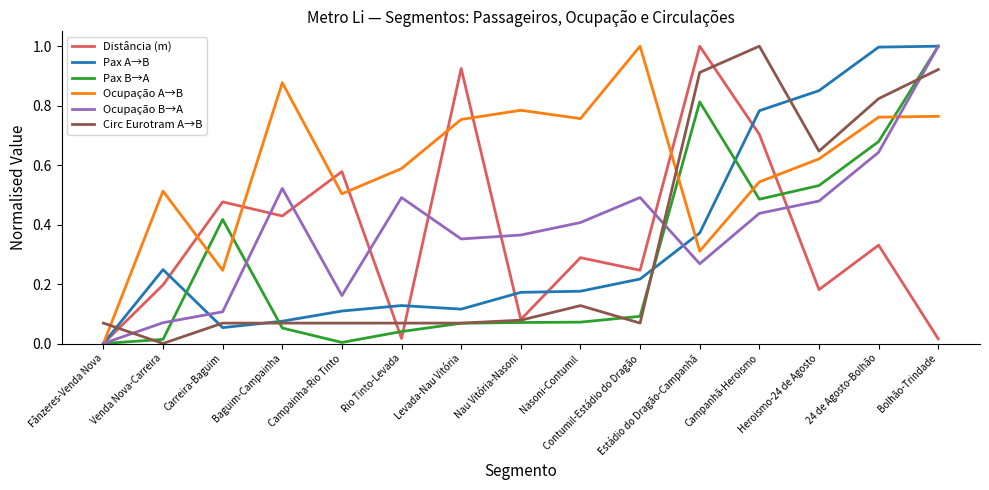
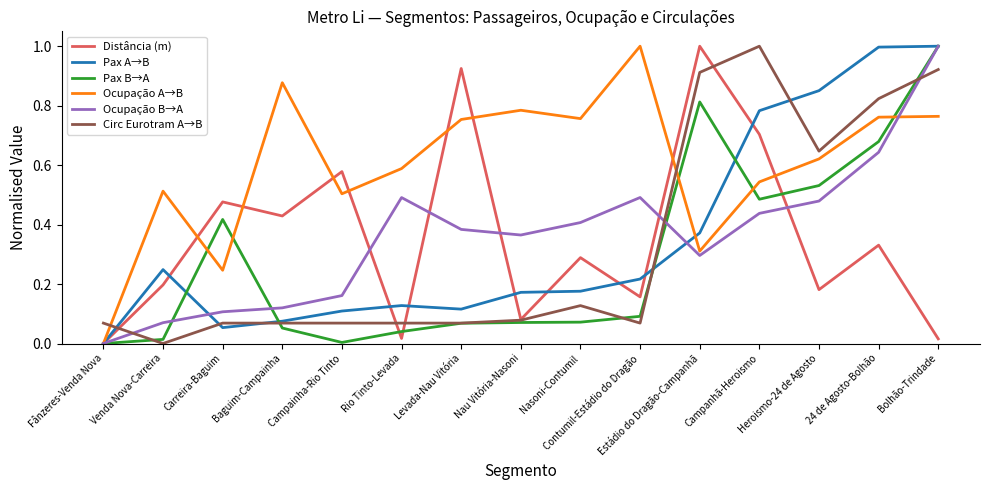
  {
    "Distância (m)": {
      "Venda Nova-Carreira": 0.20,
      "Carreira-Baguim": 0.48,
      "Baguim-Campainha": 0.43,
      "Campainha-Rio Tinto": 0.58,
      "Rio Tinto-Levada": 0.02,
      "Levada-Nau Vitória": 0.93,
      "Nasoni-Contumil": 0.29,
-     "Contumil-Estádio do Dragão": 0.25,
+     "Contumil-Estádio do Dragão": 0.16,
      "Estádio do Dragão-Campanhã": 1.00,
      "Campanhã-Heroismo": 0.70,
      "Heroismo-24 de Agosto": 0.18,
      "24 de Agosto-Bolhão": 0.33,
      "Bolhão-Trindade": 0.02
    },
    "Pax A→B": {
      "Venda Nova-Carreira": 0.25,
      "Carreira-Baguim": 0.05,
      "Campainha-Rio Tinto": 0.11,
      "Rio Tinto-Levada": 0.13,
      "Levada-Nau Vitória": 0.12,
      "Nau Vitória-Nasoni": 0.17,
      "Nasoni-Contumil": 0.18,
      "Contumil-Estádio do Dragão": 0.22,
      "Estádio do Dragão-Campanhã": 0.37,
      "Campanhã-Heroismo": 0.78,
      "Heroismo-24 de Agosto": 0.85,
      "24 de Agosto-Bolhão": 1.00
    },
    "Pax B→A": {
      "Venda Nova-Carreira": 0.01,
      "Carreira-Baguim": 0.42,
      "Baguim-Campainha": 0.05,
      "Campainha-Rio Tinto": 0.00,
      "Rio Tinto-Levada": 0.04,
      "Nasoni-Contumil": 0.07,
      "Contumil-Estádio do Dragão": 0.09,
      "Estádio do Dragão-Campanhã": 0.81,
      "Campanhã-Heroismo": 0.49,
      "Heroismo-24 de Agosto": 0.53,
      "24 de Agosto-Bolhão": 0.68
    },
    "Ocupação A→B": {
      "Venda Nova-Carreira": 0.51,
      "Carreira-Baguim": 0.25,
      "Baguim-Campainha": 0.88,
      "Campainha-Rio Tinto": 0.50,
      "Rio Tinto-Levada": 0.59,
      "Levada-Nau Vitória": 0.75,
      "Nau Vitória-Nasoni": 0.78,
      "Nasoni-Contumil": 0.76,
      "Contumil-Estádio do Dragão": 1.00,
      "Estádio do Dragão-Campanhã": 0.31,
      "Campanhã-Heroismo": 0.54,
      "Heroismo-24 de Agosto": 0.62,
      "24 de Agosto-Bolhão": 0.76,
      "Bolhão-Trindade": 0.76
    },
    "Ocupação B→A": {
      "Venda Nova-Carreira": 0.07,
      "Carreira-Baguim": 0.11,
-     "Baguim-Campainha": 0.52,
+     "Baguim-Campainha": 0.12,
      "Campainha-Rio Tinto": 0.16,
      "Rio Tinto-Levada": 0.49,
-     "Levada-Nau Vitória": 0.35,
+     "Levada-Nau Vitória": 0.38,
      "Nau Vitória-Nasoni": 0.36,
      "Nasoni-Contumil": 0.41,
      "Contumil-Estádio do Dragão": 0.49,
-     "Estádio do Dragão-Campanhã": 0.27,
+     "Estádio do Dragão-Campanhã": 0.30,
      "Campanhã-Heroismo": 0.44,
      "Heroismo-24 de Agosto": 0.48,
      "24 de Agosto-Bolhão": 0.64
    },
    "Circ Eurotram A→B": {
      "Fânzeres-Venda Nova": 0.07,
      "Venda Nova-Carreira": 0.00,
      "Carreira-Baguim": 0.07,
      "Campainha-Rio Tinto": 0.07,
      "Rio Tinto-Levada": 0.07,
      "Nasoni-Contumil": 0.13,
      "Contumil-Estádio do Dragão": 0.07,
      "Estádio do Dragão-Campanhã": 0.91,
      "Campanhã-Heroismo": 1.00,
      "Heroismo-24 de Agosto": 0.65,
      "24 de Agosto-Bolhão": 0.82,
      "Bolhão-Trindade": 0.92
    }
  }
